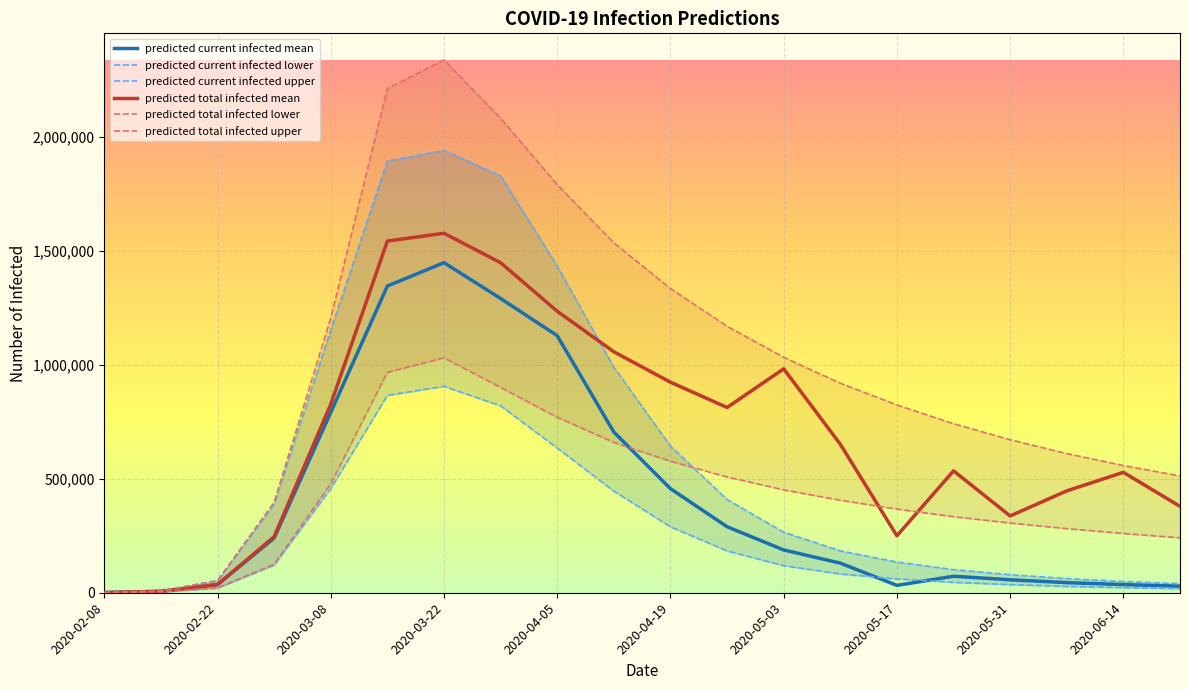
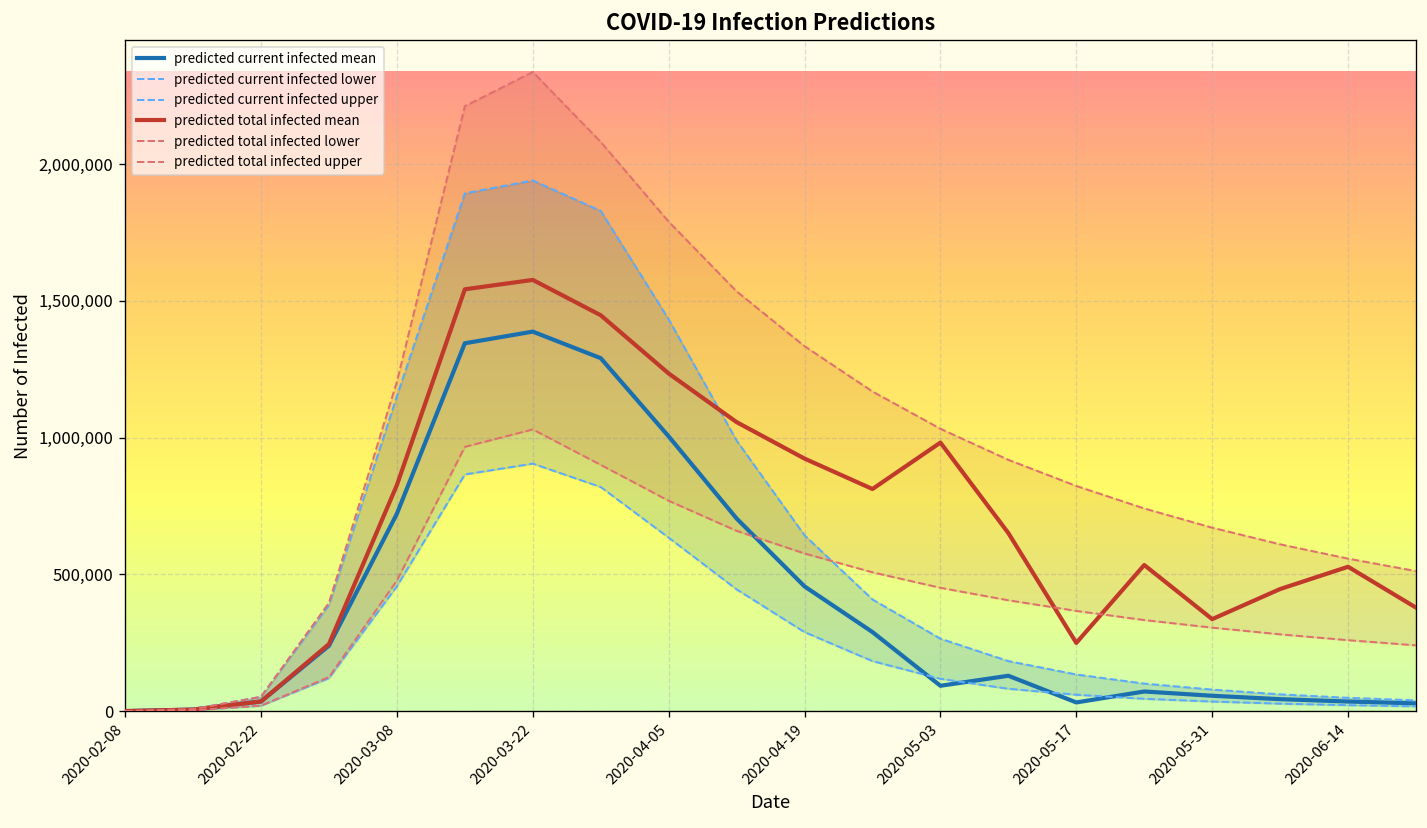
  {
    "predicted current infected mean": {
-     "2020-03-08": "790,000",
-     "2020-03-22": "1,450,000",
-     "2020-04-05": "1,130,000",
+     "2020-03-08": "720,000",
+     "2020-03-22": "1,390,000",
+     "2020-04-05": "1,000,000",
      "2020-04-19": "460,000",
-     "2020-05-03": "190,000",
+     "2020-05-03": "90,000",
      "2020-05-17": "30,000",
      "2020-05-31": "60,000",
      "2020-06-14": "40,000"
    },
    "predicted total infected mean": {
      "2020-03-08": "830,000",
      "2020-03-22": "1,580,000",
      "2020-04-05": "1,230,000",
      "2020-04-19": "920,000",
      "2020-05-03": "980,000",
      "2020-05-17": "250,000",
      "2020-05-31": "340,000",
      "2020-06-14": "530,000"
    }
  }
